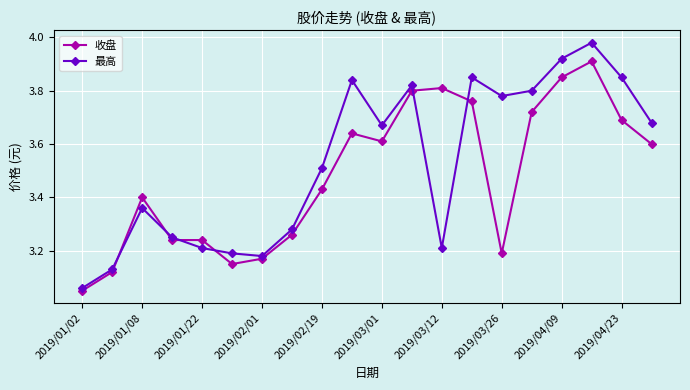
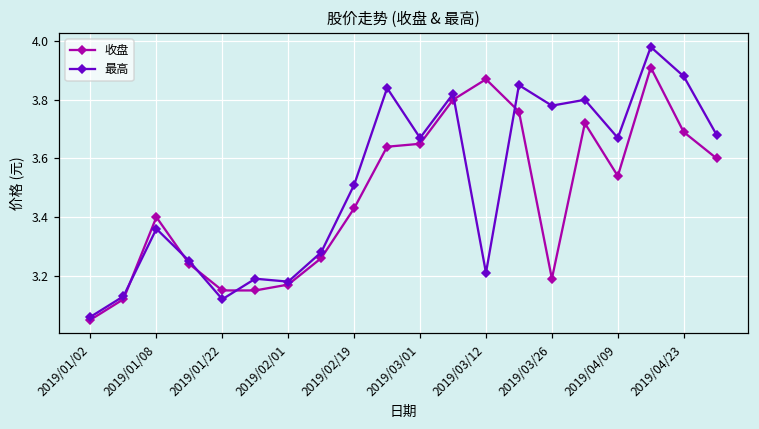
  {
    "收盘": {
      "2019/01/02": 3.05,
      "2019/01/08": 3.40,
-     "2019/01/22": 3.24,
+     "2019/01/22": 3.15,
      "2019/02/01": 3.17,
      "2019/02/19": 3.43,
-     "2019/03/01": 3.61,
-     "2019/03/12": 3.81,
+     "2019/03/01": 3.65,
+     "2019/03/12": 3.87,
      "2019/03/26": 3.19,
-     "2019/04/09": 3.85,
+     "2019/04/09": 3.54,
      "2019/04/23": 3.69
    },
    "最高": {
      "2019/01/02": 3.06,
      "2019/01/08": 3.36,
-     "2019/01/22": 3.21,
+     "2019/01/22": 3.12,
      "2019/02/01": 3.18,
      "2019/02/19": 3.51,
      "2019/03/01": 3.67,
      "2019/03/12": 3.21,
      "2019/03/26": 3.78,
-     "2019/04/09": 3.92,
-     "2019/04/23": 3.85
+     "2019/04/09": 3.67,
+     "2019/04/23": 3.88
    }
  }
